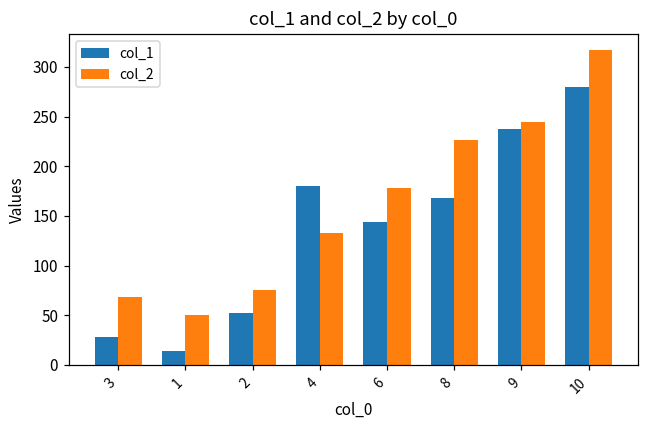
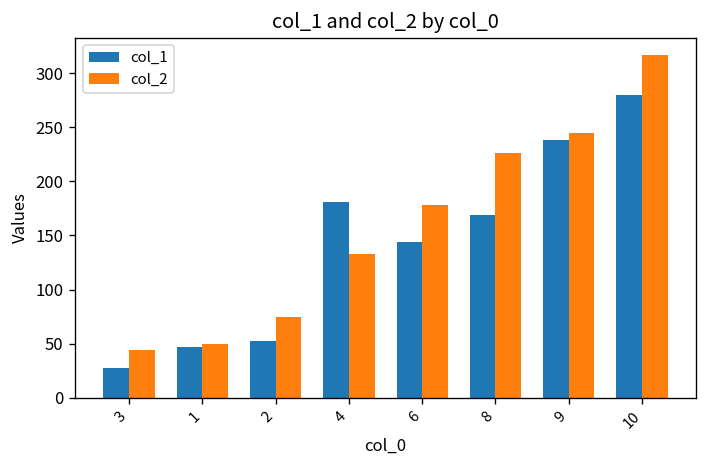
  {
    "col_1": {
      "3": 30,
-     "1": 10,
+     "1": 50,
      "2": 50,
      "4": 180,
      "6": 140,
      "8": 170,
      "9": 240,
      "10": 280
    },
    "col_2": {
-     "3": 70,
+     "3": 40,
      "1": 50,
      "2": 80,
      "4": 130,
      "6": 180,
      "8": 230,
      "9": 250,
      "10": 320
    }
  }
